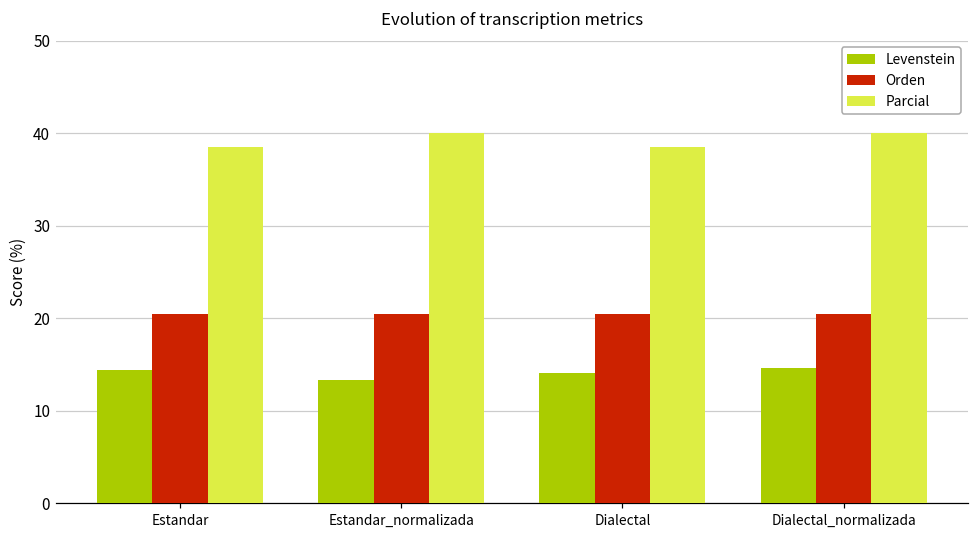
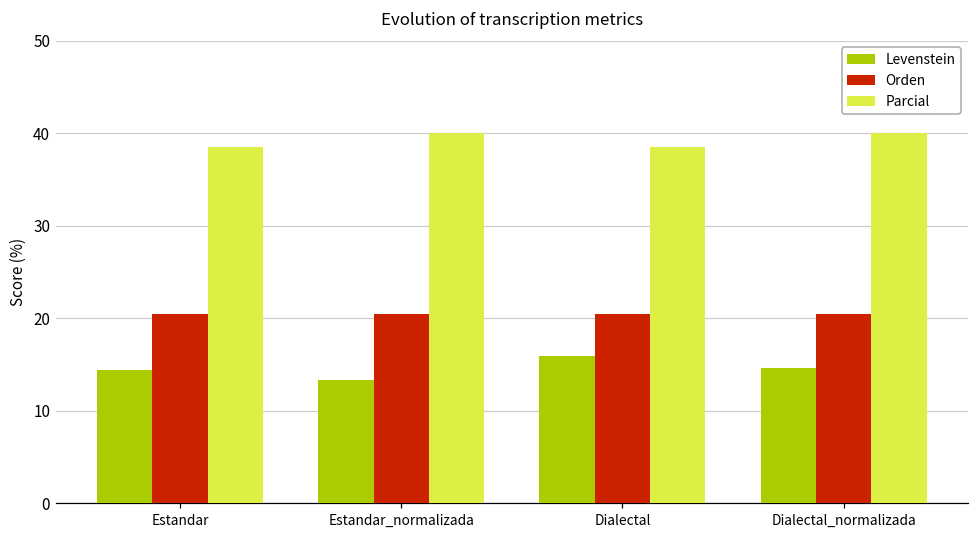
  {
    "Levenstein": {
      "Estandar": 14,
      "Estandar_normalizada": 13,
-     "Dialectal": 14,
+     "Dialectal": 16,
      "Dialectal_normalizada": 15
    },
    "Orden": {
      "Estandar": 20,
      "Estandar_normalizada": 20,
      "Dialectal": 20,
      "Dialectal_normalizada": 20
    },
    "Parcial": {
      "Estandar": 38,
      "Estandar_normalizada": 40,
      "Dialectal": 38,
      "Dialectal_normalizada": 40
    }
  }
